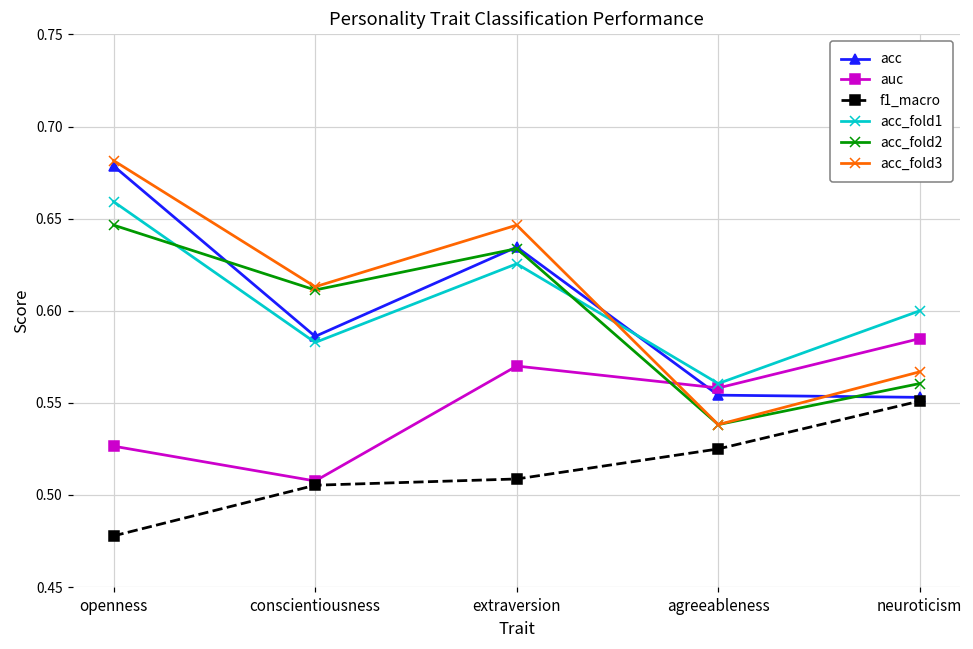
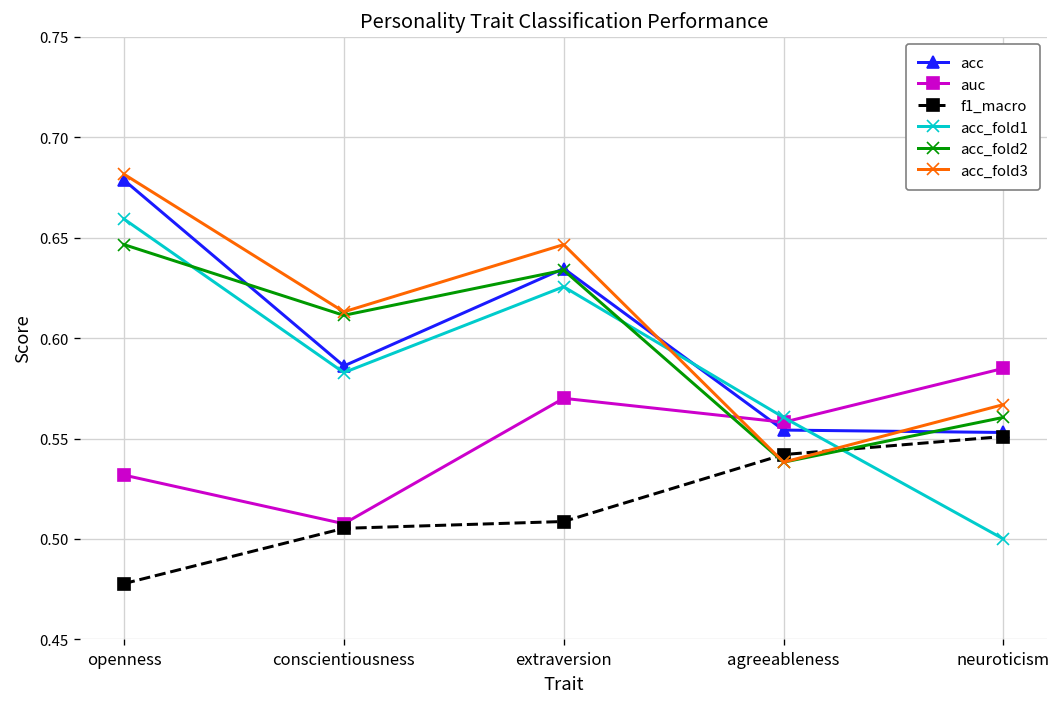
  {
    "acc": {
      "openness": 0.679,
      "conscientiousness": 0.586,
      "agreeableness": 0.554,
      "neuroticism": 0.553
    },
    "auc": {
-     "openness": 0.527,
+     "openness": 0.532,
      "conscientiousness": 0.508,
      "extraversion": 0.570,
      "agreeableness": 0.558,
      "neuroticism": 0.585
    },
    "f1_macro": {
      "openness": 0.478,
      "conscientiousness": 0.505,
      "extraversion": 0.509,
-     "agreeableness": 0.525,
+     "agreeableness": 0.542,
      "neuroticism": 0.551
    },
    "acc_fold1": {
      "openness": 0.659,
      "conscientiousness": 0.583,
      "extraversion": 0.626,
      "agreeableness": 0.561,
-     "neuroticism": 0.6
+     "neuroticism": 0.5
    },
    "acc_fold2": {
      "openness": 0.646,
      "conscientiousness": 0.611,
      "neuroticism": 0.561
    },
    "acc_fold3": {
      "openness": 0.682,
      "conscientiousness": 0.613,
      "extraversion": 0.646,
      "neuroticism": 0.567
    }
  }
